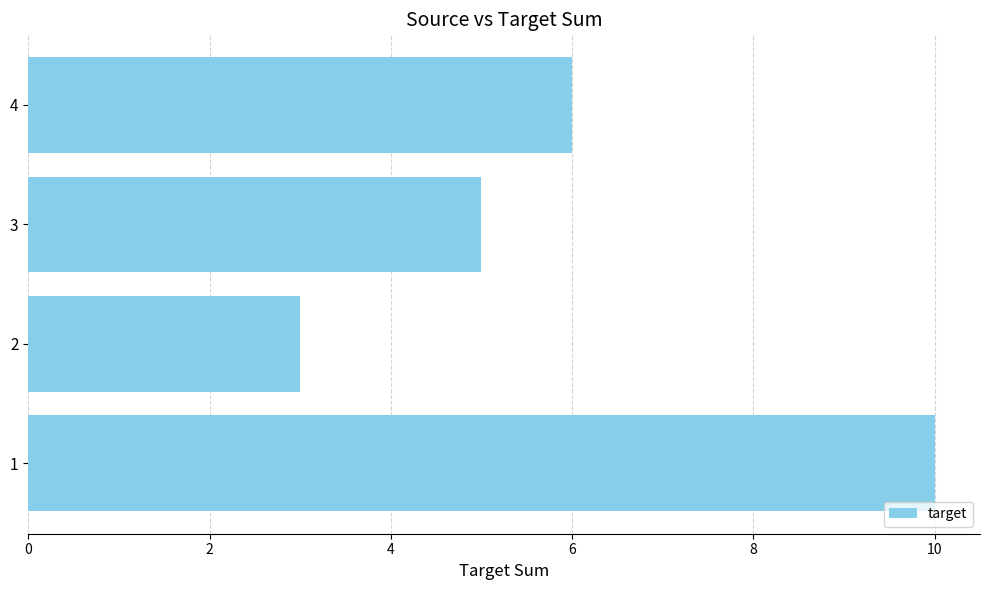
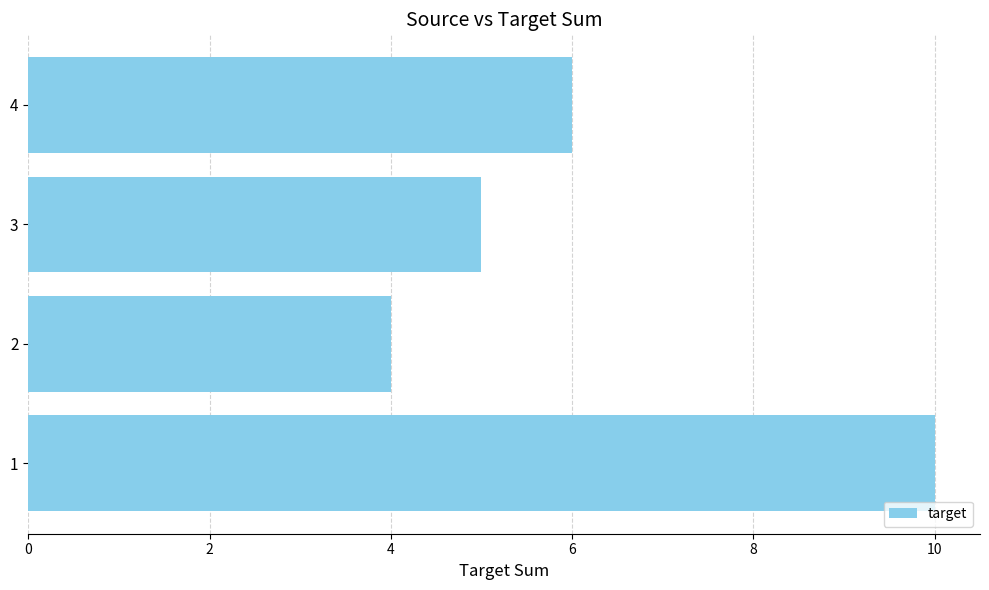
  {
    "4": 6,
    "3": 5,
-   "2": 3,
+   "2": 4,
    "1": 10
  }
